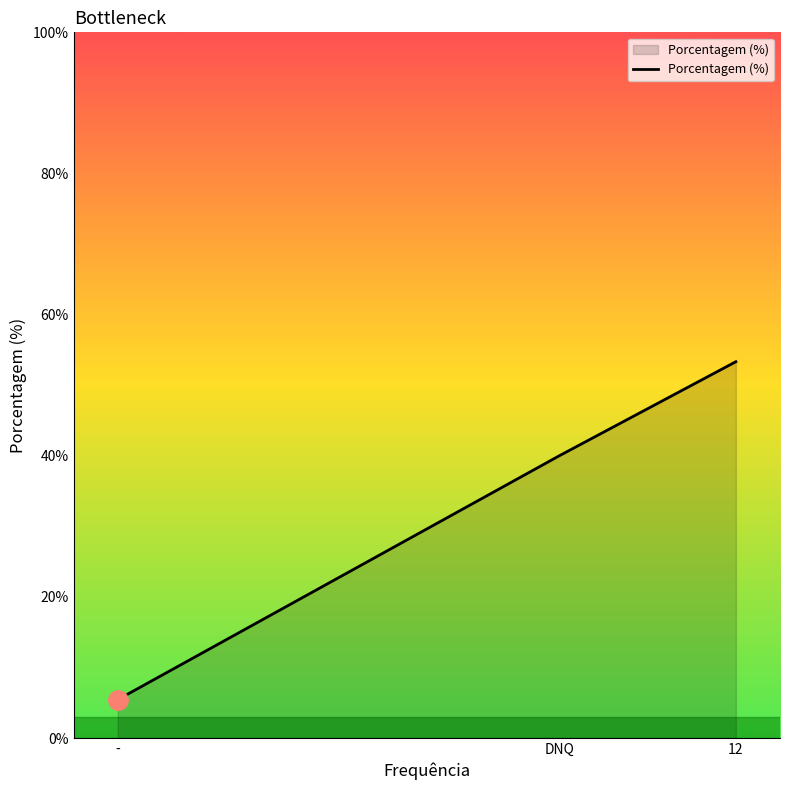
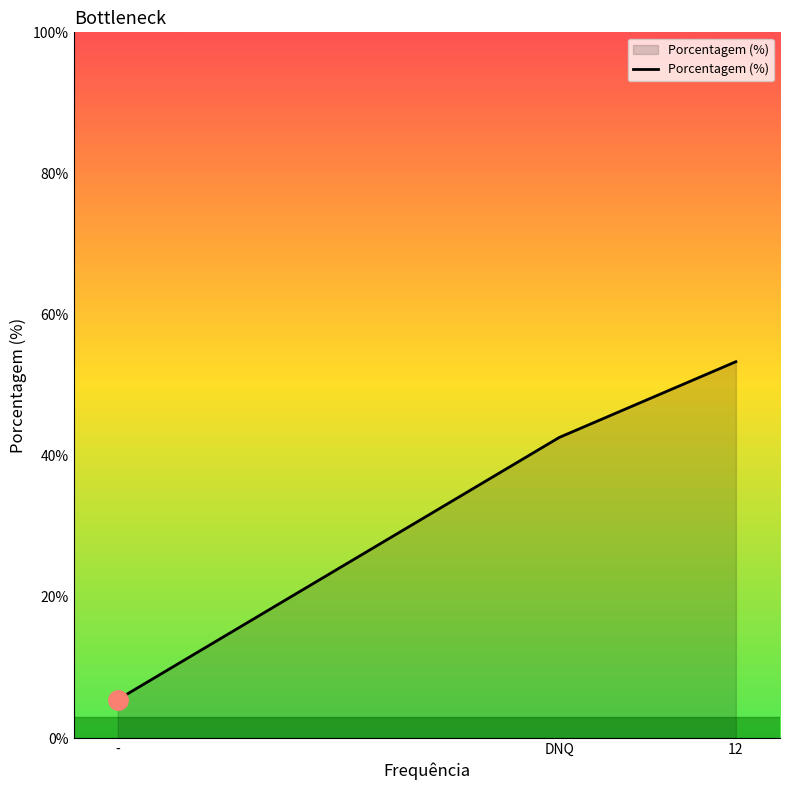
  {
    "Porcentagem (%)": {
-     "DNQ": "40%",
+     "DNQ": "43%",
      "12": "53%"
    }
  }
